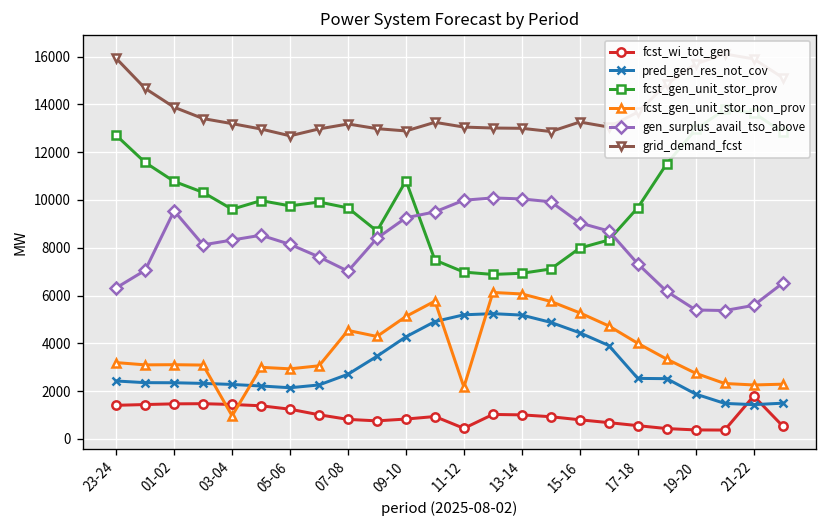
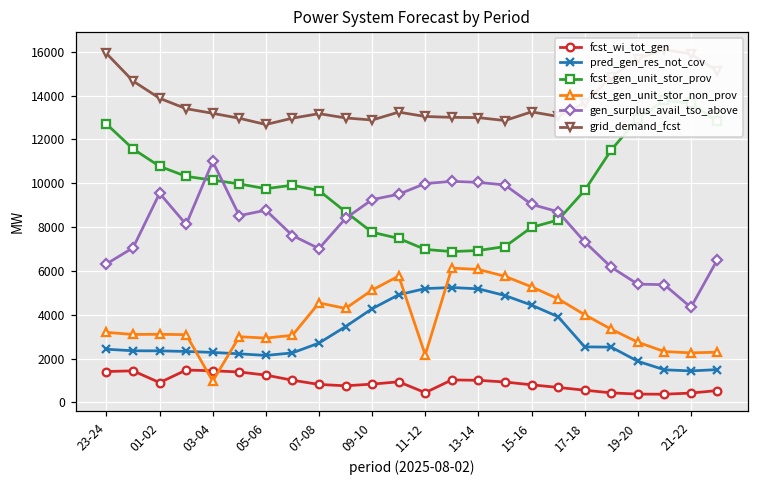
  {
    "fcst_wi_tot_gen": {
      "23-24": 1400,
-     "01-02": 1500,
+     "01-02": 900,
      "03-04": 1400,
      "05-06": 1200,
      "07-08": 800,
      "09-10": 800,
      "11-12": 400,
      "13-14": 1000,
      "15-16": 800,
      "17-18": 600,
      "19-20": 400,
-     "21-22": 1800
+     "21-22": 400
    },
    "pred_gen_res_not_cov": {
      "23-24": 2400,
      "01-02": 2300,
      "03-04": 2300,
      "05-06": 2100,
      "07-08": 2700,
      "09-10": 4300,
      "11-12": 5200,
      "13-14": 5200,
      "15-16": 4400,
      "17-18": 2500,
      "19-20": 1900,
      "21-22": 1400
    },
    "fcst_gen_unit_stor_prov": {
      "23-24": 12700,
      "01-02": 10800,
-     "03-04": 9600,
+     "03-04": 10100,
      "05-06": 9800,
      "07-08": 9700,
-     "09-10": 10800,
+     "09-10": 7800,
      "11-12": 7000,
      "13-14": 6900,
      "15-16": 8000,
      "17-18": 9700
    },
    "fcst_gen_unit_stor_non_prov": {
      "23-24": 3200,
      "01-02": 3100,
      "03-04": 1000,
      "05-06": 2900,
      "07-08": 4500,
      "09-10": 5100,
      "11-12": 2200,
      "13-14": 6100,
      "15-16": 5300,
      "17-18": 4000,
      "19-20": 2700,
      "21-22": 2300
    },
    "gen_surplus_avail_tso_above": {
      "23-24": 6300,
      "01-02": 9500,
-     "03-04": 8300,
-     "05-06": 8100,
+     "03-04": 11000,
+     "05-06": 8800,
      "07-08": 7000,
      "09-10": 9300,
      "11-12": 10000,
      "13-14": 10000,
      "15-16": 9000,
      "17-18": 7300,
      "19-20": 5400,
-     "21-22": 5600
+     "21-22": 4300
    },
    "grid_demand_fcst": {
      "23-24": 15900,
      "01-02": 13900,
      "03-04": 13200,
      "05-06": 12700,
      "07-08": 13200,
      "09-10": 12900,
      "11-12": 13100,
      "13-14": 13000,
      "15-16": 13300
    }
  }
